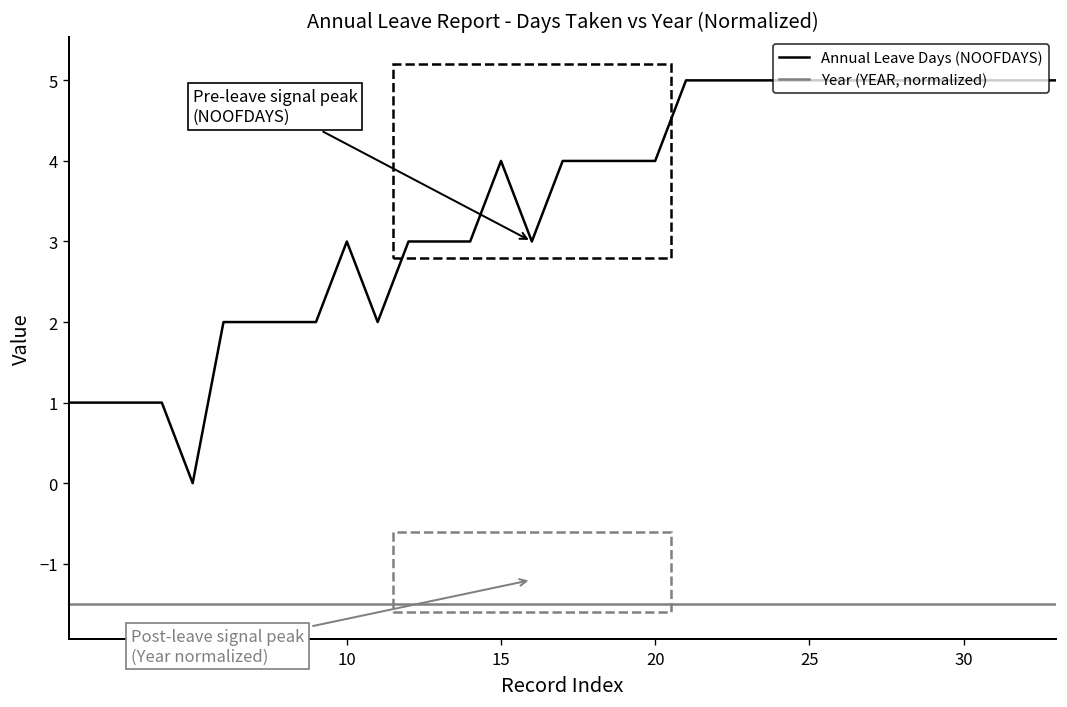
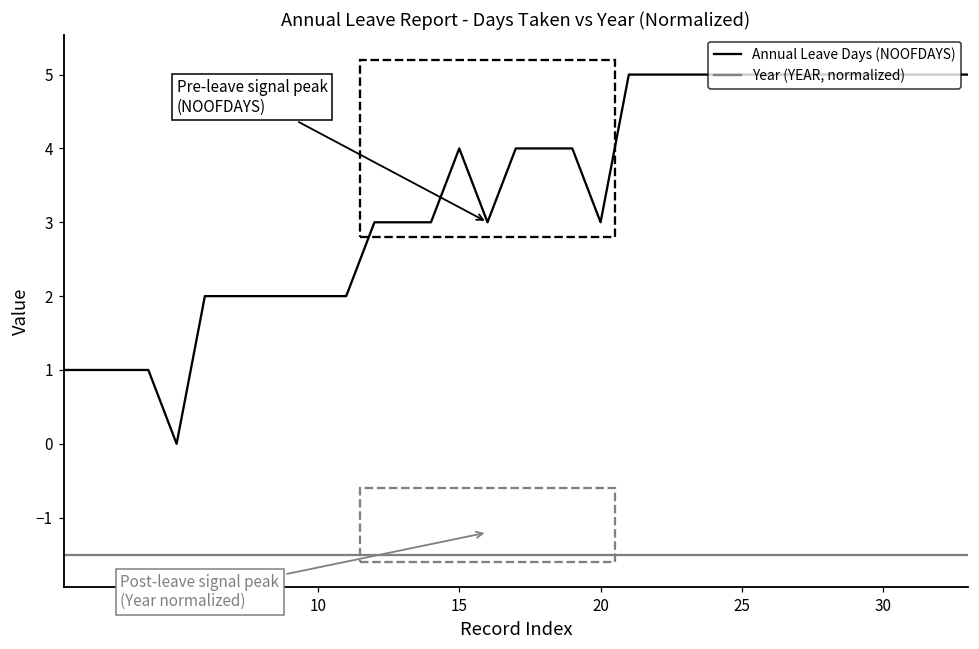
  {
    "Annual Leave Days (NOOFDAYS)": {
      "5": 0,
-     "10": 3,
+     "10": 2,
      "15": 4,
-     "20": 4
+     "20": 3
    },
    "Year (YEAR, normalized)": {
      "5": -1.5,
      "10": -1.5,
      "15": -1.5,
      "20": -1.5,
      "25": -1.5,
      "30": -1.5
    }
  }
